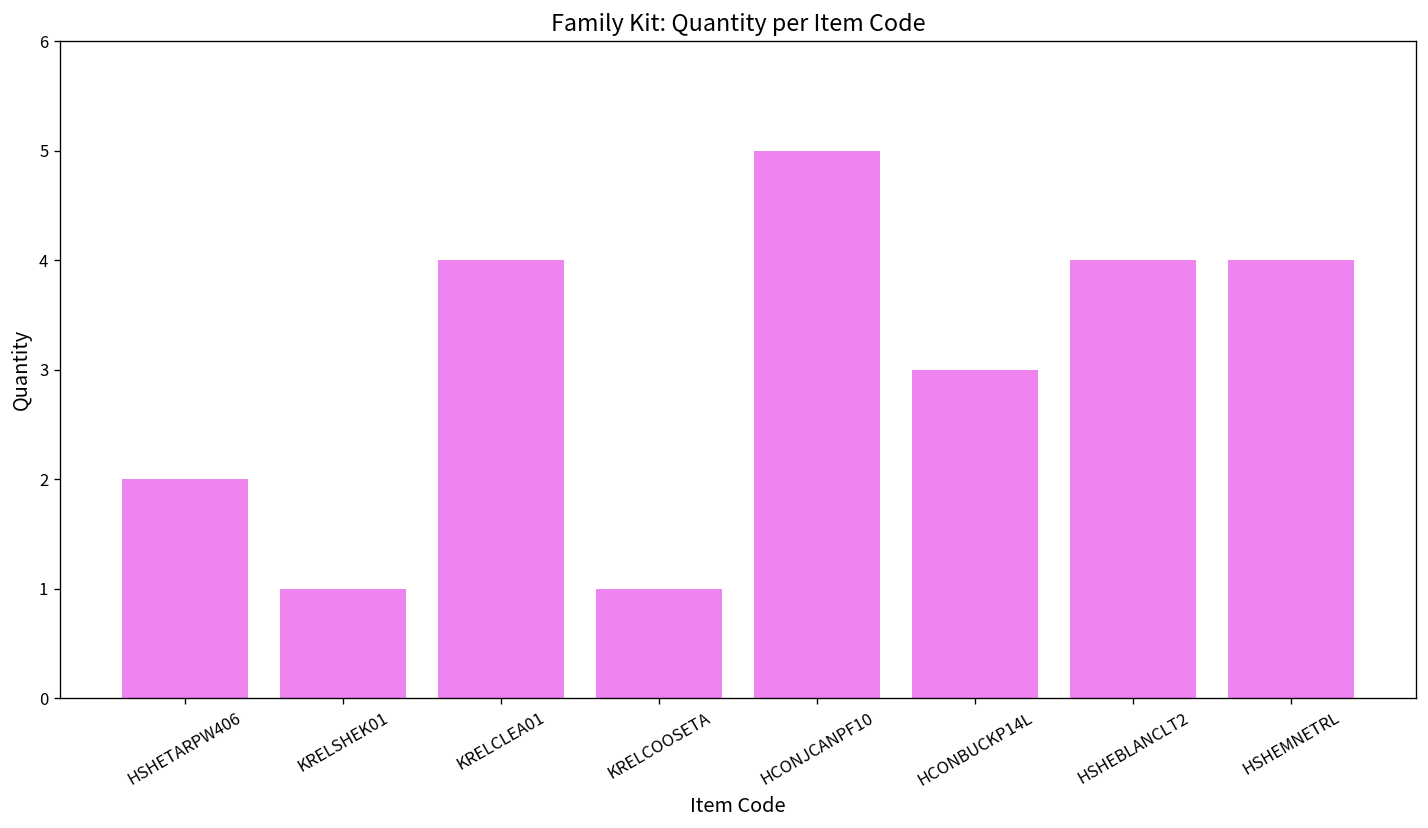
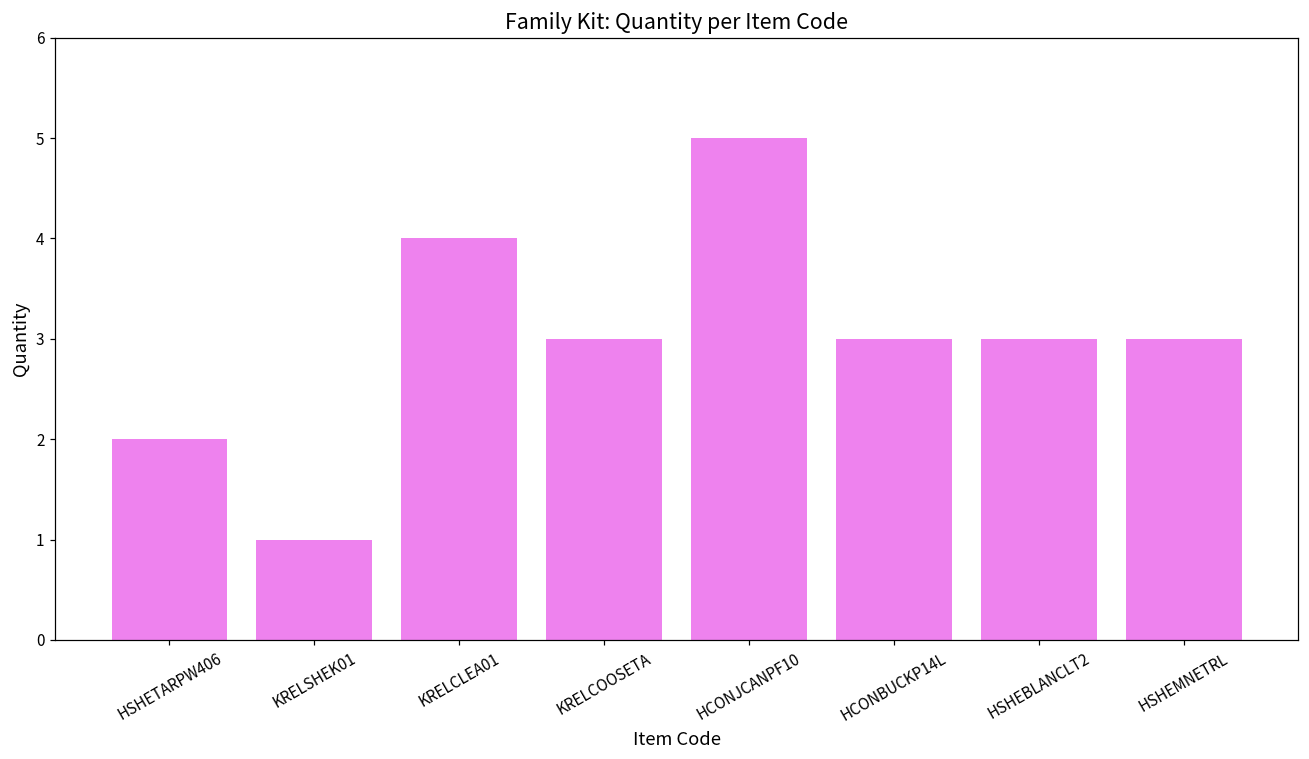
  {
    "HSHETARPW406": 2,
    "KRELSHEK01": 1,
    "KRELCLEA01": 4,
-   "KRELCOOSETA": 1,
+   "KRELCOOSETA": 3,
    "HCONJCANPF10": 5,
    "HCONBUCKP14L": 3,
-   "HSHEBLANCLT2": 4,
-   "HSHEMNETRL": 4
+   "HSHEBLANCLT2": 3,
+   "HSHEMNETRL": 3
  }
